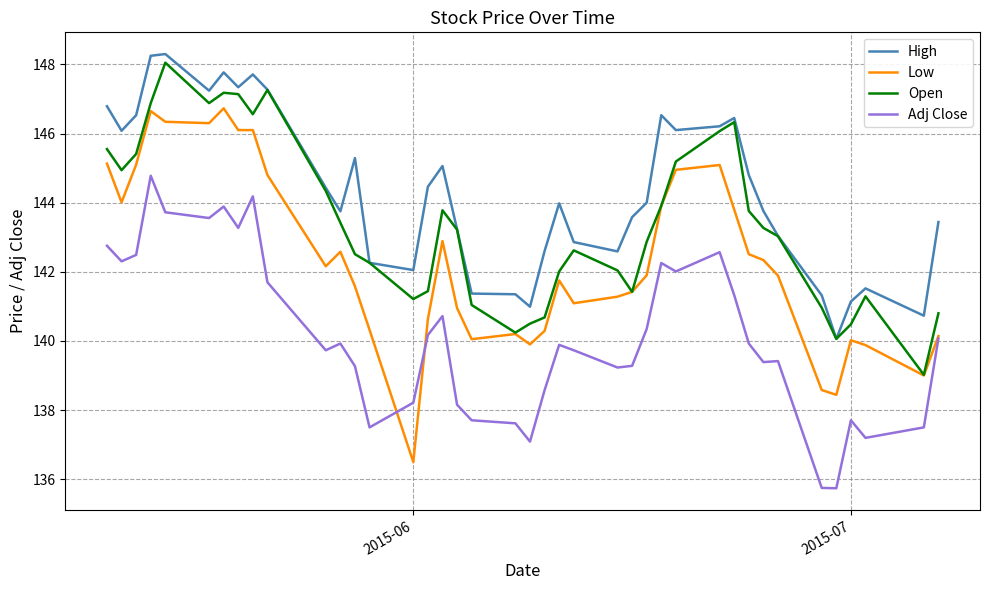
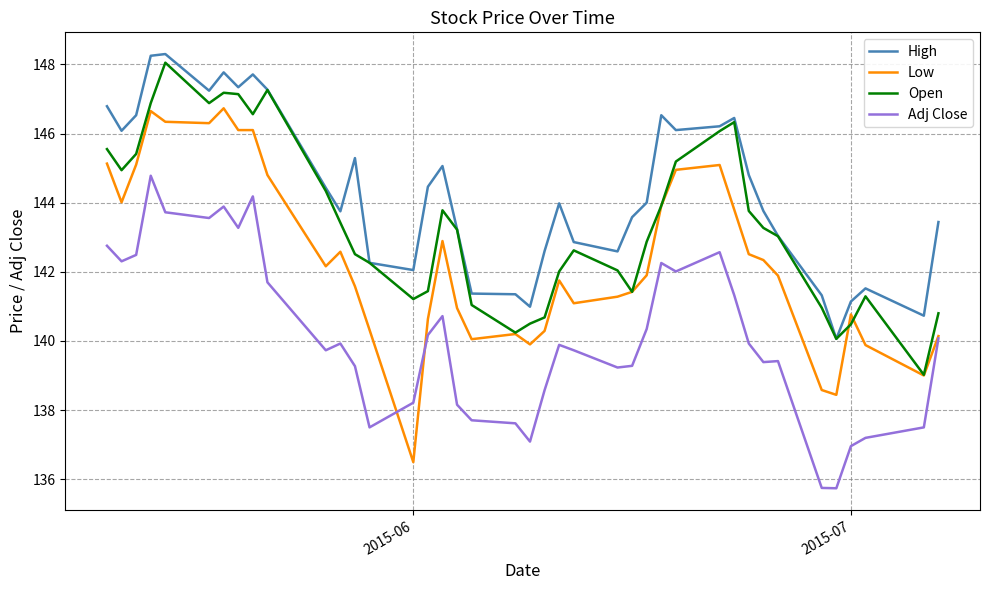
  {
    "High": {
      "2015-06": 142.1,
      "2015-07": 141.1
    },
    "Low": {
      "2015-06": 136.5,
-     "2015-07": 140.0
+     "2015-07": 140.8
    },
    "Open": {
      "2015-06": 141.2,
      "2015-07": 140.5
    },
    "Adj Close": {
      "2015-06": 138.2,
-     "2015-07": 137.7
+     "2015-07": 137.0
    }
  }
